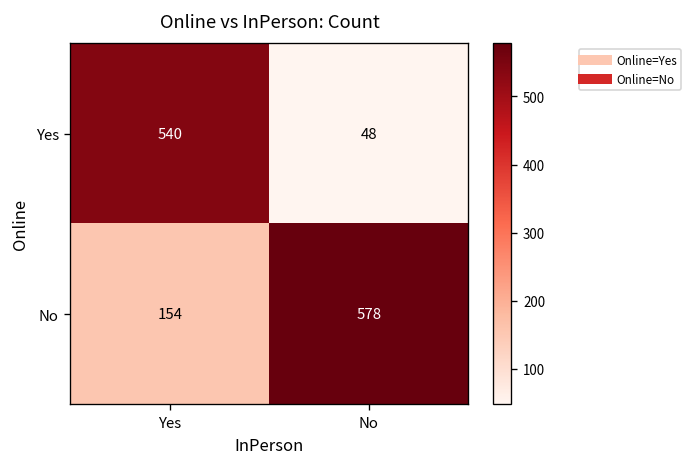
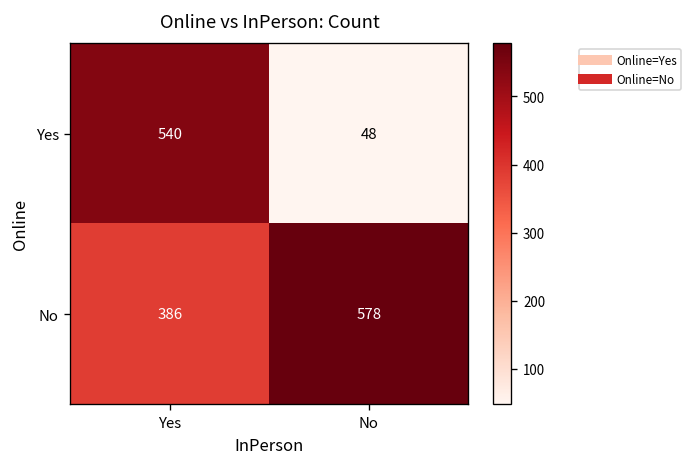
  {
    "Yes": {
      "Yes": 540,
      "No": 48
    },
    "No": {
-     "Yes": 154,
+     "Yes": 386,
      "No": 578
    }
  }
